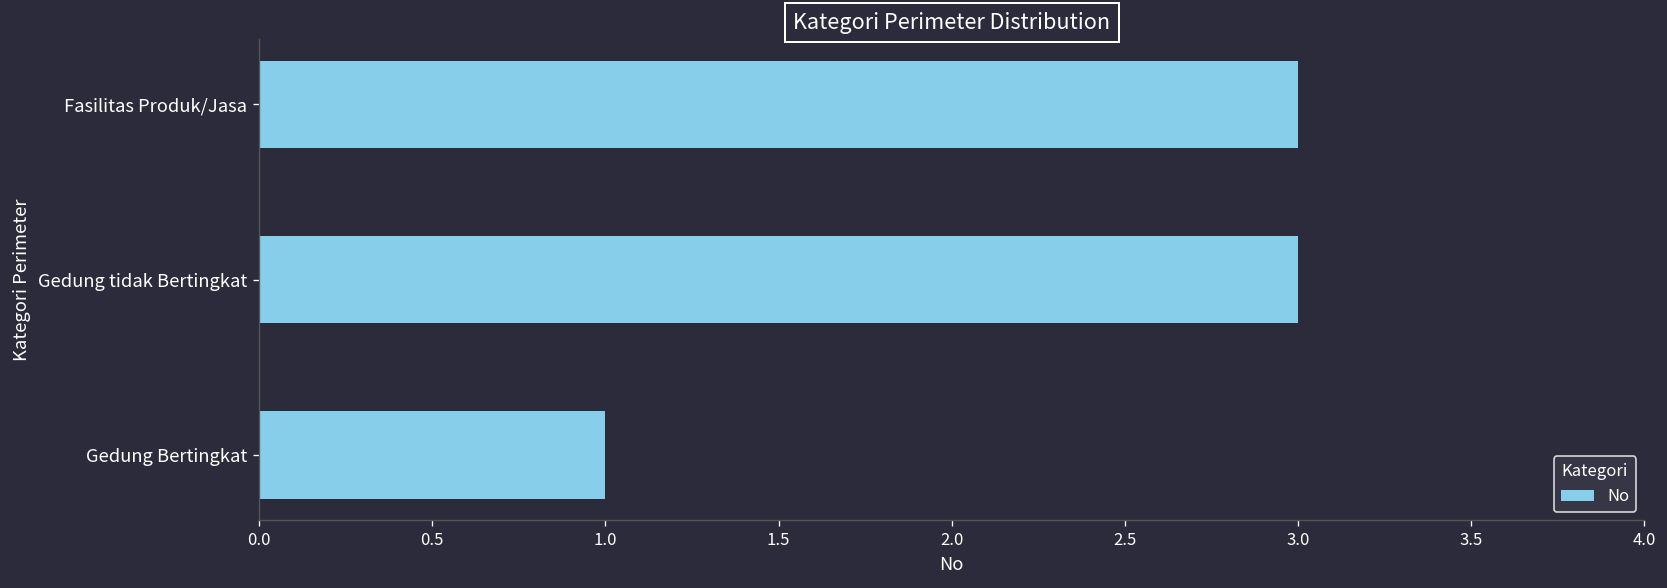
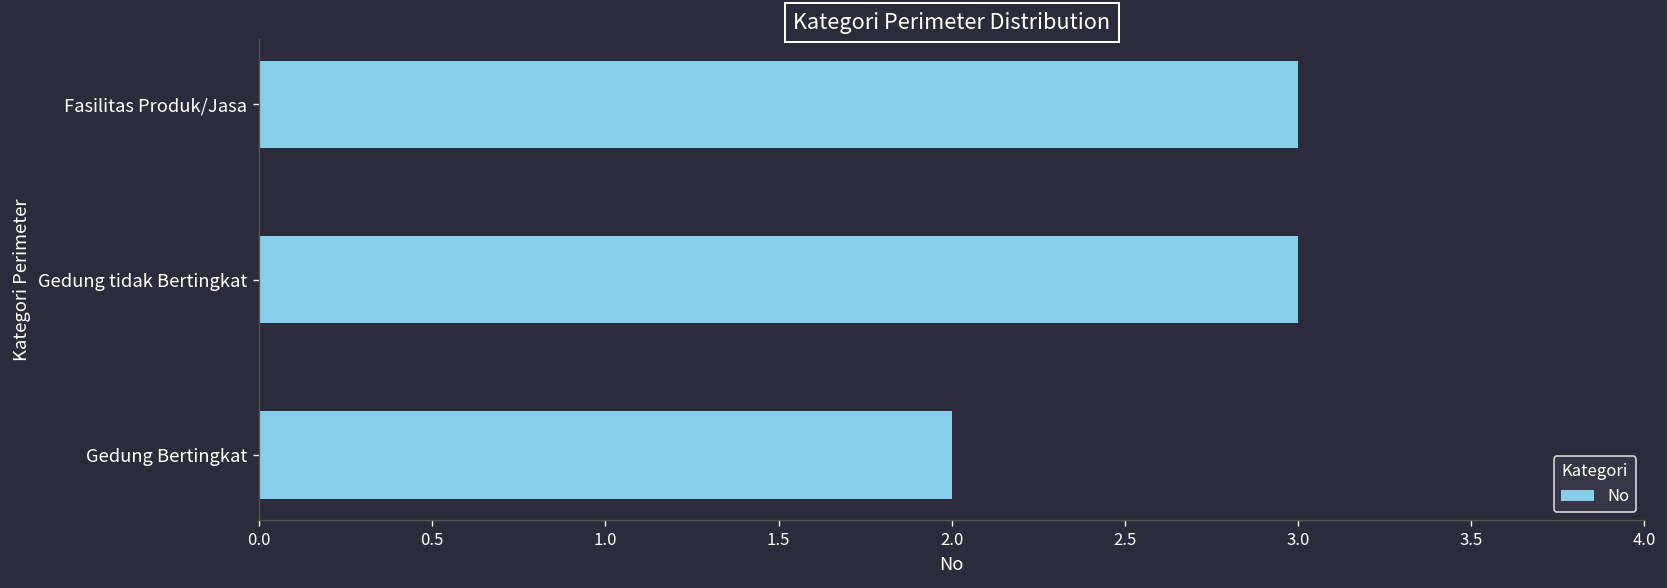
  {
    "Fasilitas Produk/Jasa": 3,
    "Gedung tidak Bertingkat": 3,
-   "Gedung Bertingkat": 1
+   "Gedung Bertingkat": 2
  }
